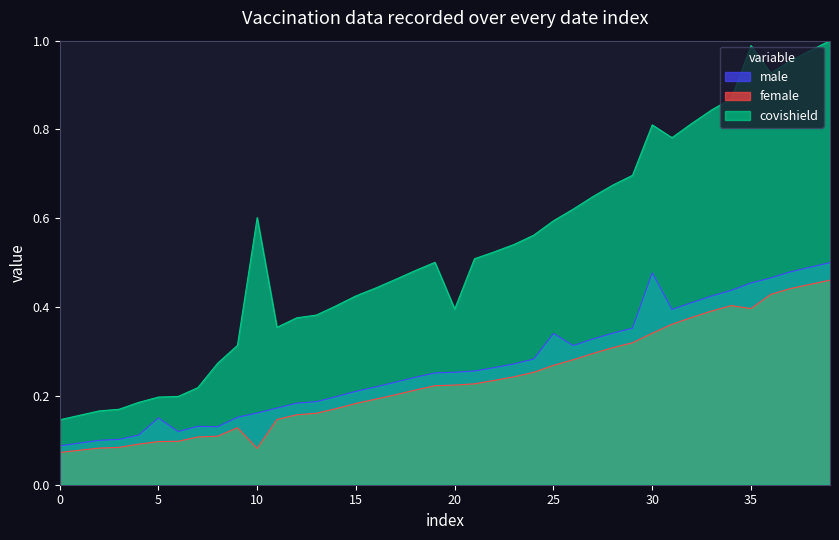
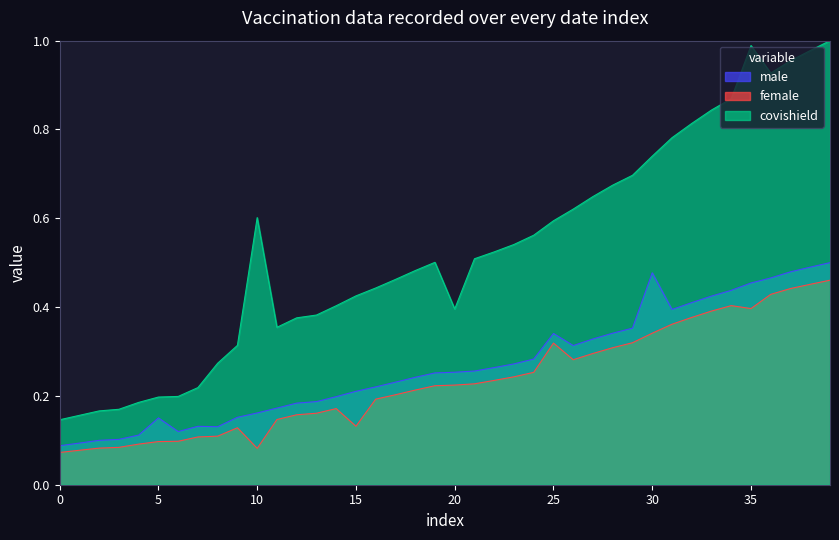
  {
    "male": {
      "0": 0.09,
      "5": 0.15,
      "10": 0.16,
      "15": 0.21,
      "20": 0.25,
      "25": 0.34,
      "30": 0.48,
      "35": 0.45
    },
    "female": {
      "0": 0.07,
      "5": 0.10,
      "10": 0.08,
-     "15": 0.18,
+     "15": 0.13,
      "20": 0.22,
-     "25": 0.27,
+     "25": 0.32,
      "30": 0.34,
      "35": 0.40
    },
    "covishield": {
      "0": 0.15,
      "5": 0.20,
      "10": 0.60,
      "15": 0.43,
      "20": 0.40,
      "25": 0.59,
-     "30": 0.81,
+     "30": 0.74,
      "35": 0.99
    }
  }
